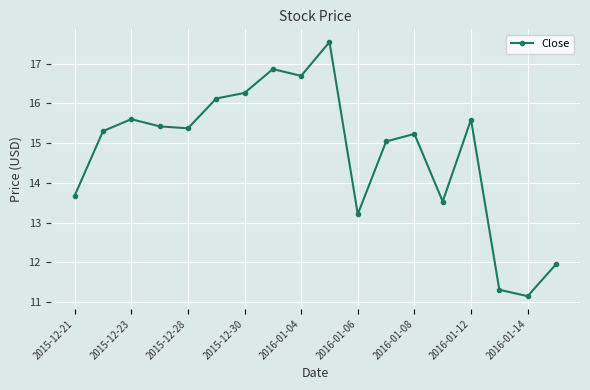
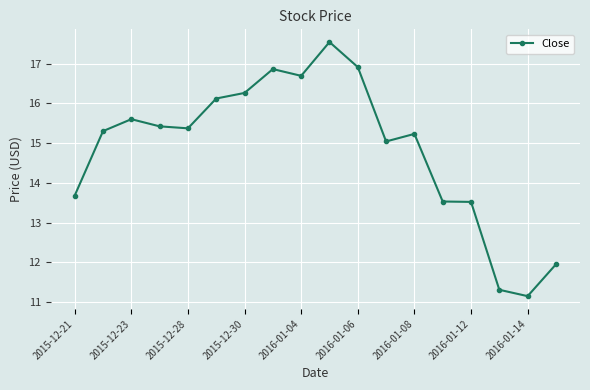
  {
    "2015-12-21": 13.7,
    "2015-12-23": 15.6,
    "2015-12-28": 15.4,
    "2015-12-30": 16.3,
    "2016-01-04": 16.7,
-   "2016-01-06": 13.2,
+   "2016-01-06": 16.9,
    "2016-01-08": 15.2,
-   "2016-01-12": 15.6,
+   "2016-01-12": 13.5,
    "2016-01-14": 11.2
  }
